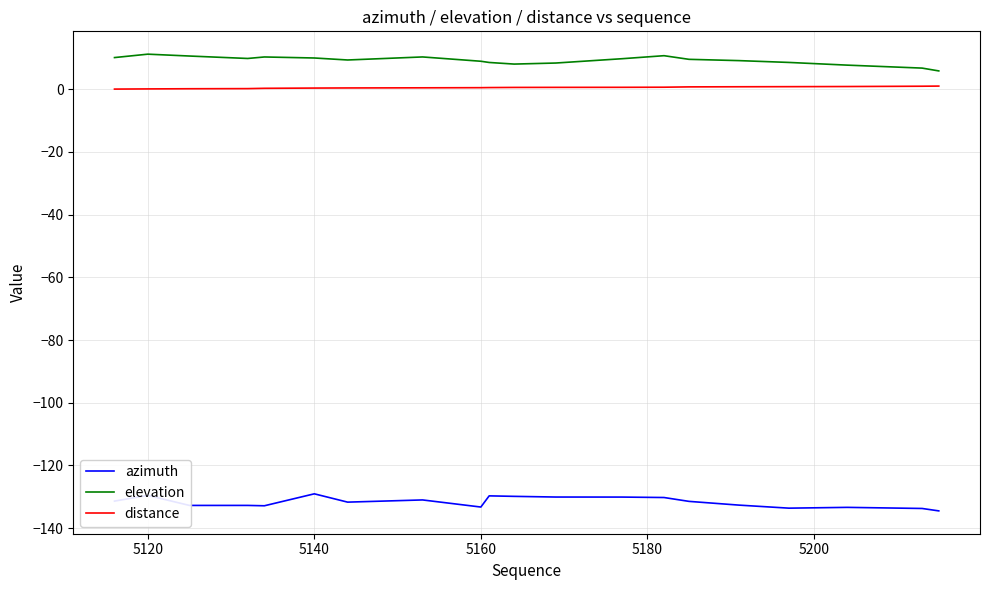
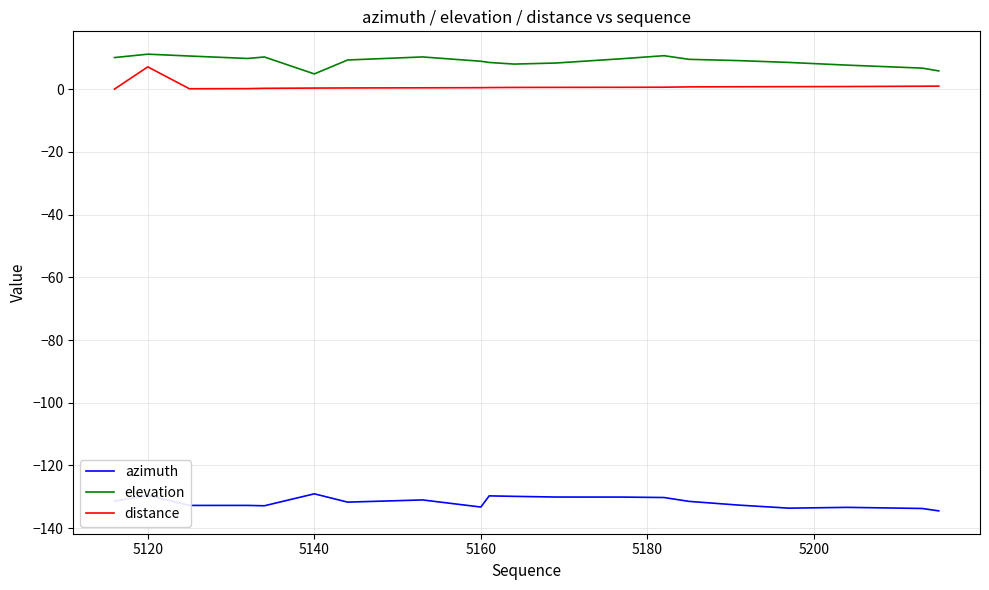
  {
    "azimuth": {
      "5140": -129,
      "5160": -133
    },
    "elevation": {
      "5120": 11,
-     "5140": 10,
+     "5140": 5,
      "5160": 9
    },
    "distance": {
-     "5120": 0,
+     "5120": 7,
      "5140": 0,
      "5160": 1
    }
  }
